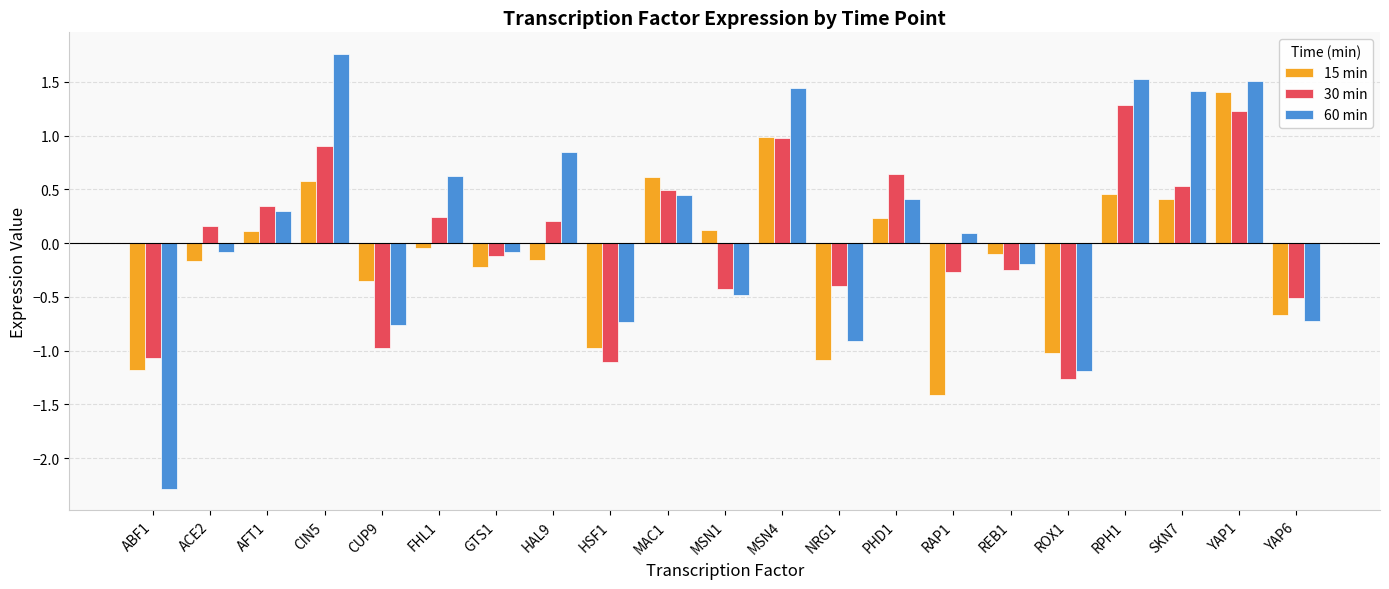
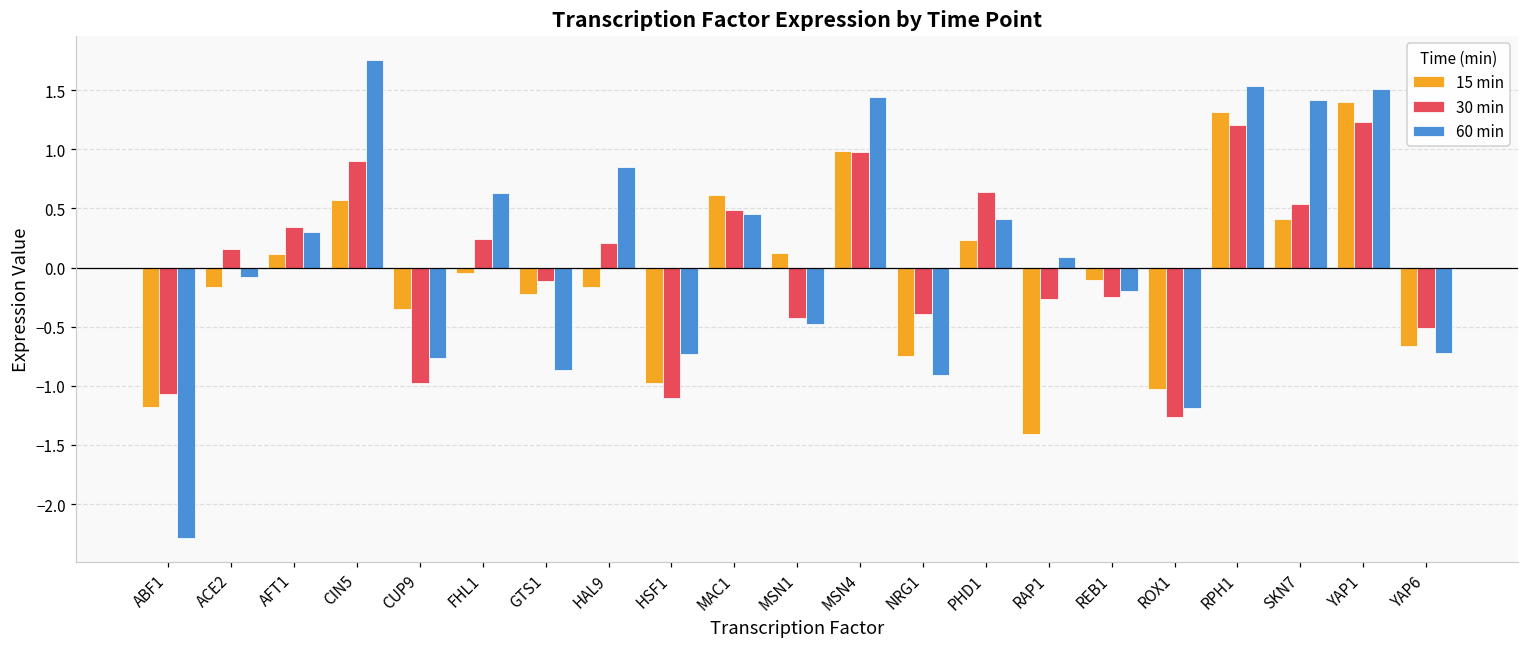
  {
    "15 min": {
      "ABF1": -1.18,
      "ACE2": -0.17,
      "AFT1": 0.11,
      "CIN5": 0.57,
      "CUP9": -0.35,
      "FHL1": -0.04,
      "GTS1": -0.22,
      "HAL9": -0.16,
      "HSF1": -0.98,
      "MAC1": 0.61,
      "MSN1": 0.12,
      "MSN4": 0.98,
-     "NRG1": -1.09,
+     "NRG1": -0.75,
      "PHD1": 0.23,
      "RAP1": -1.41,
      "REB1": -0.11,
      "ROX1": -1.03,
-     "RPH1": 0.45,
+     "RPH1": 1.32,
      "SKN7": 0.41,
      "YAP1": 1.40,
      "YAP6": -0.66
    },
    "30 min": {
      "ABF1": -1.07,
      "ACE2": 0.16,
      "AFT1": 0.35,
      "CIN5": 0.90,
      "CUP9": -0.98,
      "FHL1": 0.24,
      "GTS1": -0.12,
      "HAL9": 0.21,
      "HSF1": -1.10,
      "MAC1": 0.49,
      "MSN1": -0.43,
      "MSN4": 0.98,
      "NRG1": -0.40,
      "PHD1": 0.64,
      "RAP1": -0.27,
      "REB1": -0.25,
      "ROX1": -1.26,
-     "RPH1": 1.29,
+     "RPH1": 1.21,
      "SKN7": 0.53,
      "YAP1": 1.23,
      "YAP6": -0.51
    },
    "60 min": {
      "ABF1": -2.28,
      "ACE2": -0.08,
      "AFT1": 0.30,
      "CIN5": 1.76,
      "CUP9": -0.76,
      "FHL1": 0.63,
-     "GTS1": -0.09,
+     "GTS1": -0.87,
      "HAL9": 0.85,
      "HSF1": -0.73,
      "MAC1": 0.45,
      "MSN1": -0.48,
      "MSN4": 1.44,
      "NRG1": -0.91,
      "PHD1": 0.41,
      "RAP1": 0.09,
      "REB1": -0.20,
      "ROX1": -1.19,
      "RPH1": 1.53,
      "SKN7": 1.42,
      "YAP1": 1.51,
      "YAP6": -0.72
    }
  }
